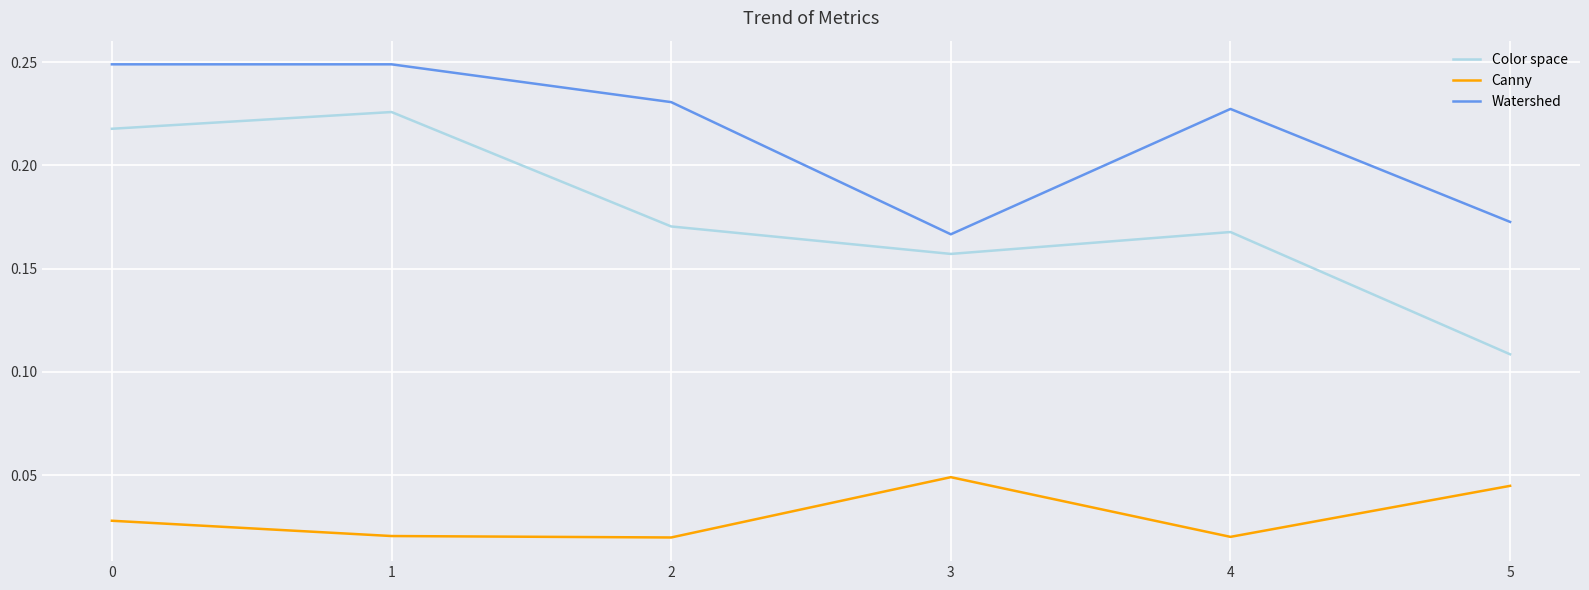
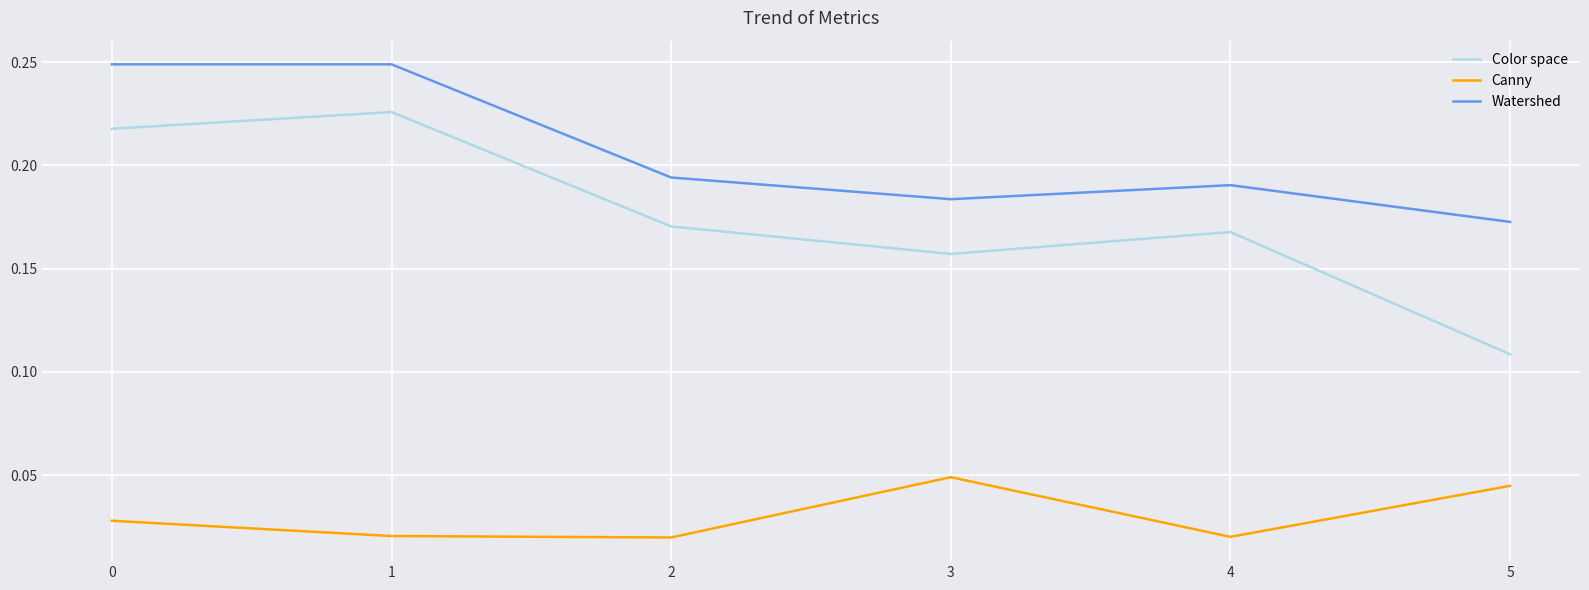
  {
    "Color space": {
      "0": 0.218,
      "1": 0.226,
      "2": 0.170,
      "3": 0.157,
      "4": 0.168,
      "5": 0.109
    },
    "Canny": {
      "0": 0.028,
      "1": 0.021,
      "2": 0.020,
      "3": 0.049,
      "4": 0.020,
      "5": 0.045
    },
    "Watershed": {
      "0": 0.249,
      "1": 0.249,
-     "2": 0.231,
-     "3": 0.167,
-     "4": 0.227,
+     "2": 0.194,
+     "3": 0.184,
+     "4": 0.190,
      "5": 0.173
    }
  }
